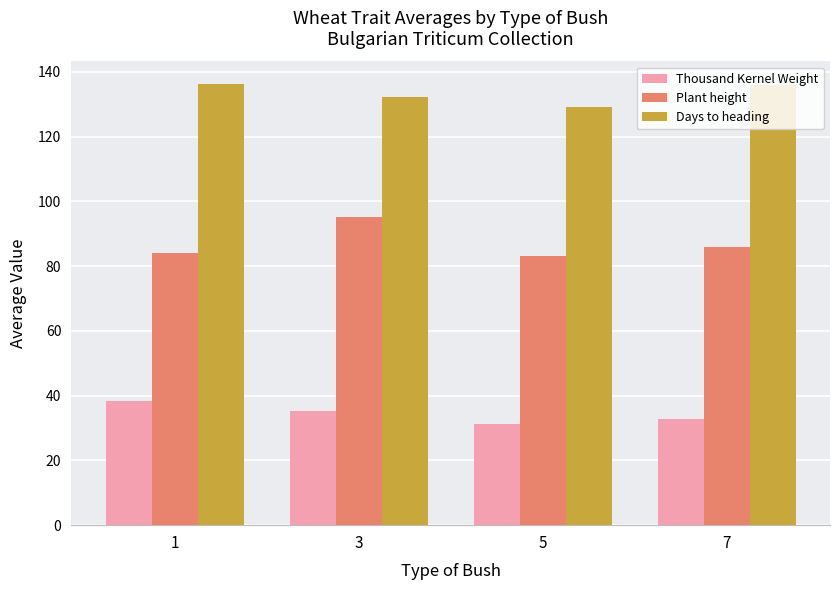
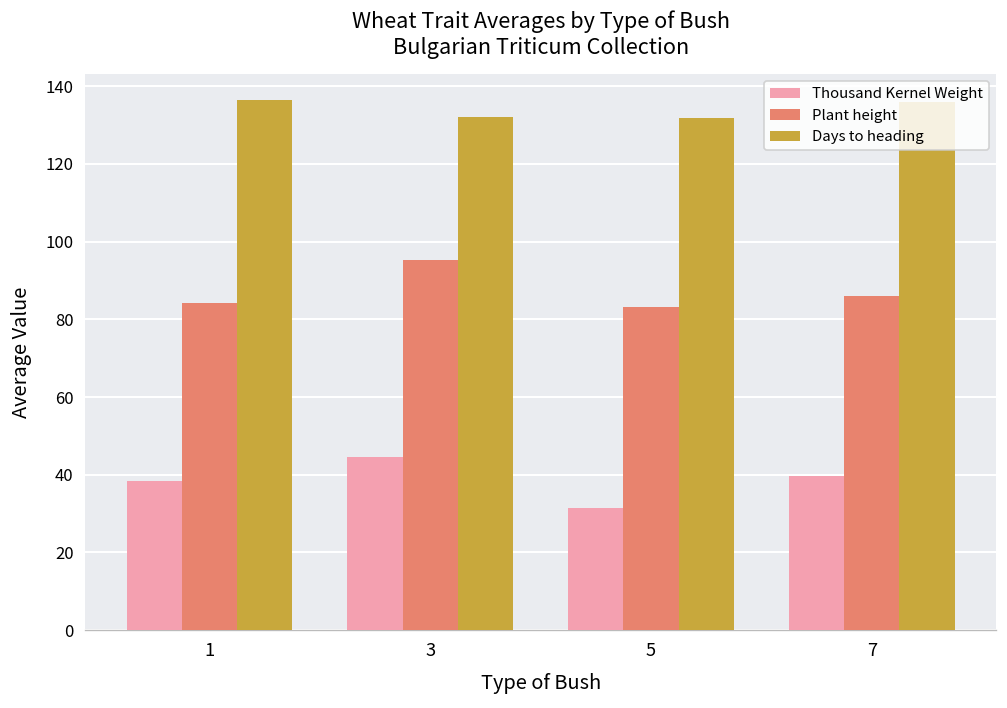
  {
    "Thousand Kernel Weight": {
      "1": 39,
-     "3": 35,
+     "3": 45,
      "5": 31,
-     "7": 33
+     "7": 40
    },
    "Plant height": {
      "1": 84,
      "3": 95,
      "5": 83,
      "7": 86
    },
    "Days to heading": {
      "1": 136,
      "3": 132,
-     "5": 129
+     "5": 132
    }
  }
